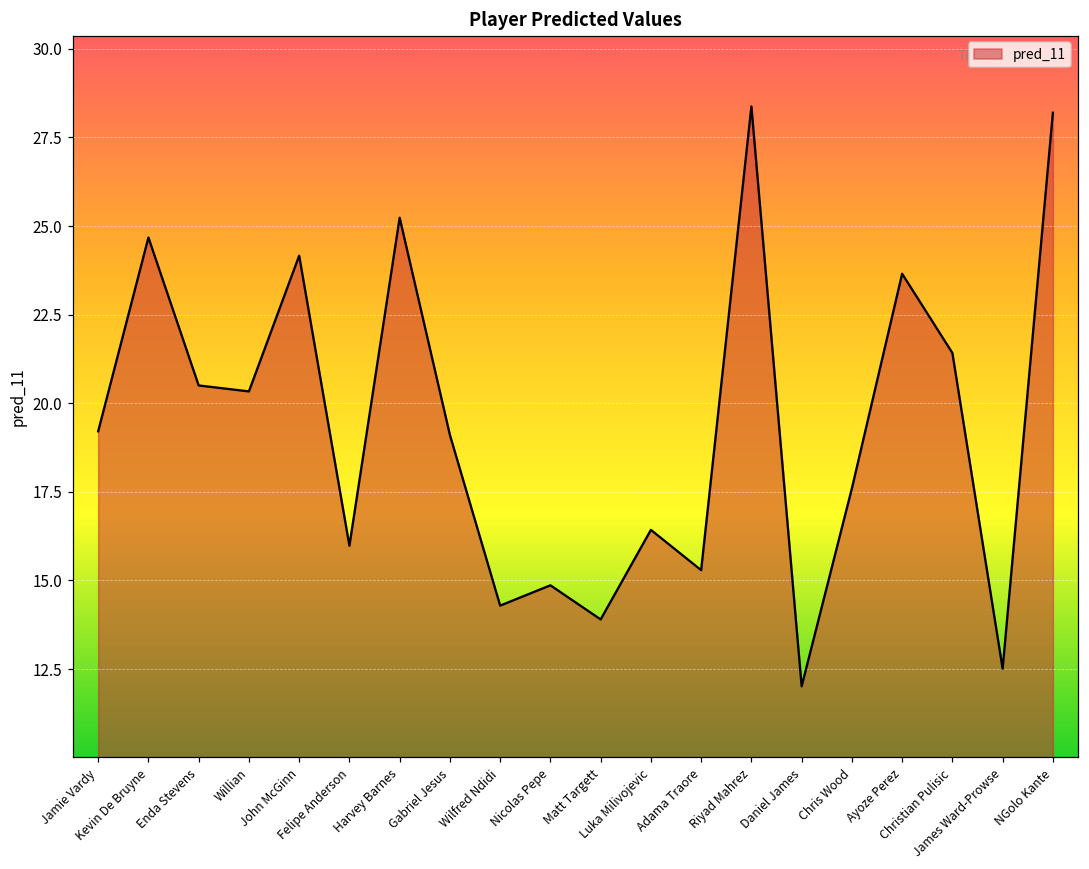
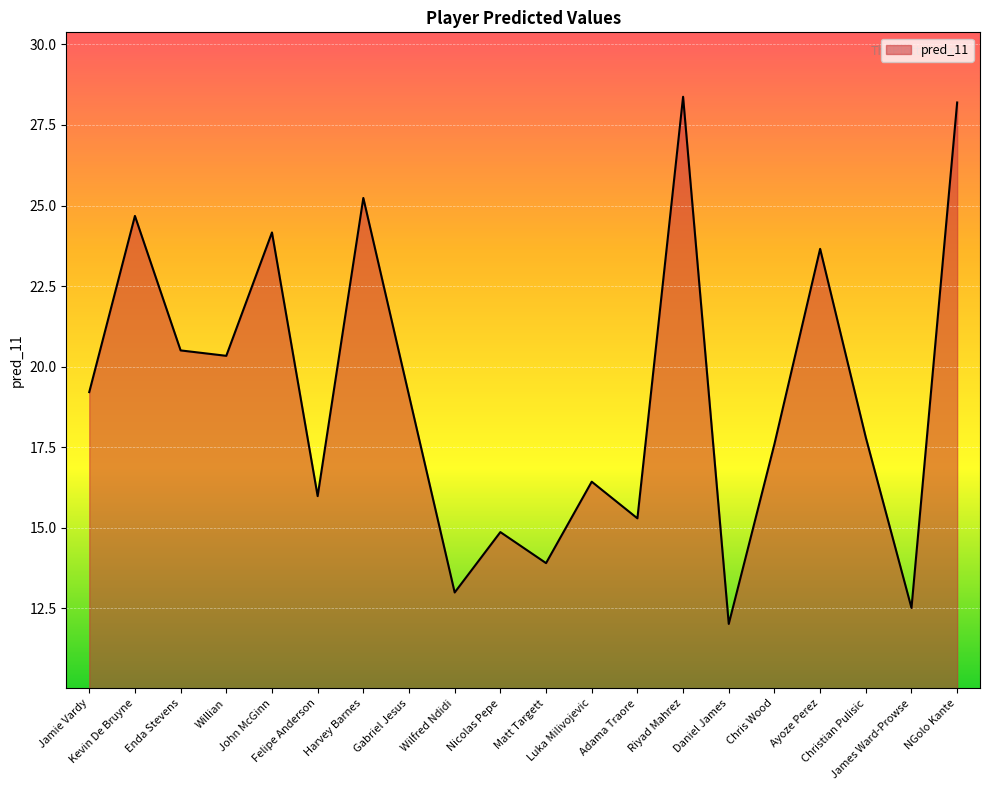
  {
    "Jamie Vardy": 19.2,
    "Kevin De Bruyne": 24.7,
    "Enda Stevens": 20.5,
    "Willian": 20.3,
    "John McGinn": 24.2,
    "Felipe Anderson": 16.0,
    "Harvey Barnes": 25.2,
    "Gabriel Jesus": 19.1,
-   "Wilfred Ndidi": 14.3,
+   "Wilfred Ndidi": 13.0,
    "Nicolas Pepe": 14.9,
    "Matt Targett": 13.9,
    "Luka Milivojevic": 16.4,
    "Adama Traore": 15.3,
    "Riyad Mahrez": 28.4,
    "Daniel James": 12.0,
    "Chris Wood": 17.6,
    "Ayoze Perez": 23.7,
-   "Christian Pulisic": 21.4,
+   "Christian Pulisic": 17.8,
    "James Ward-Prowse": 12.5,
    "NGolo Kante": 28.2
  }
